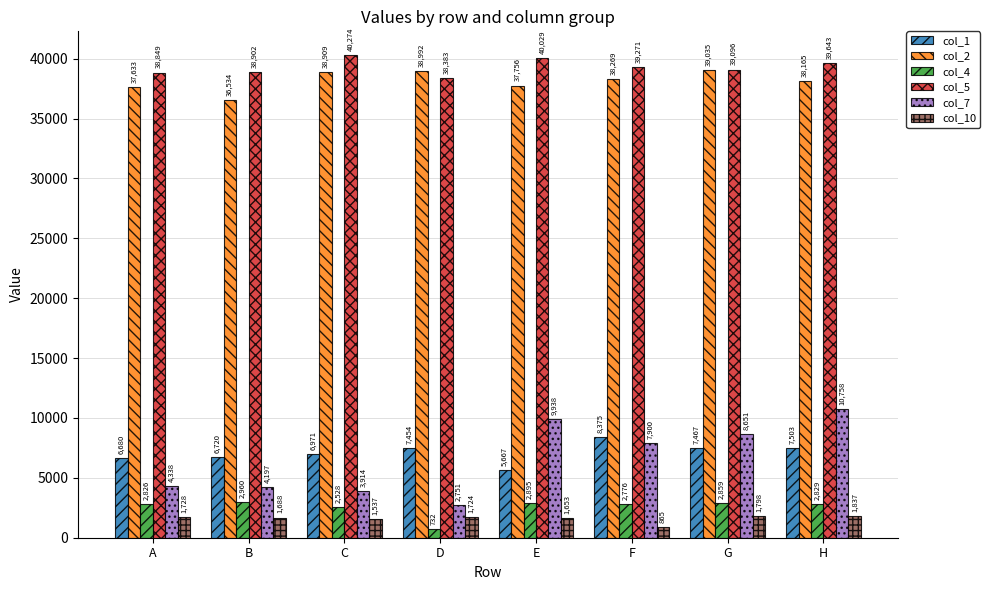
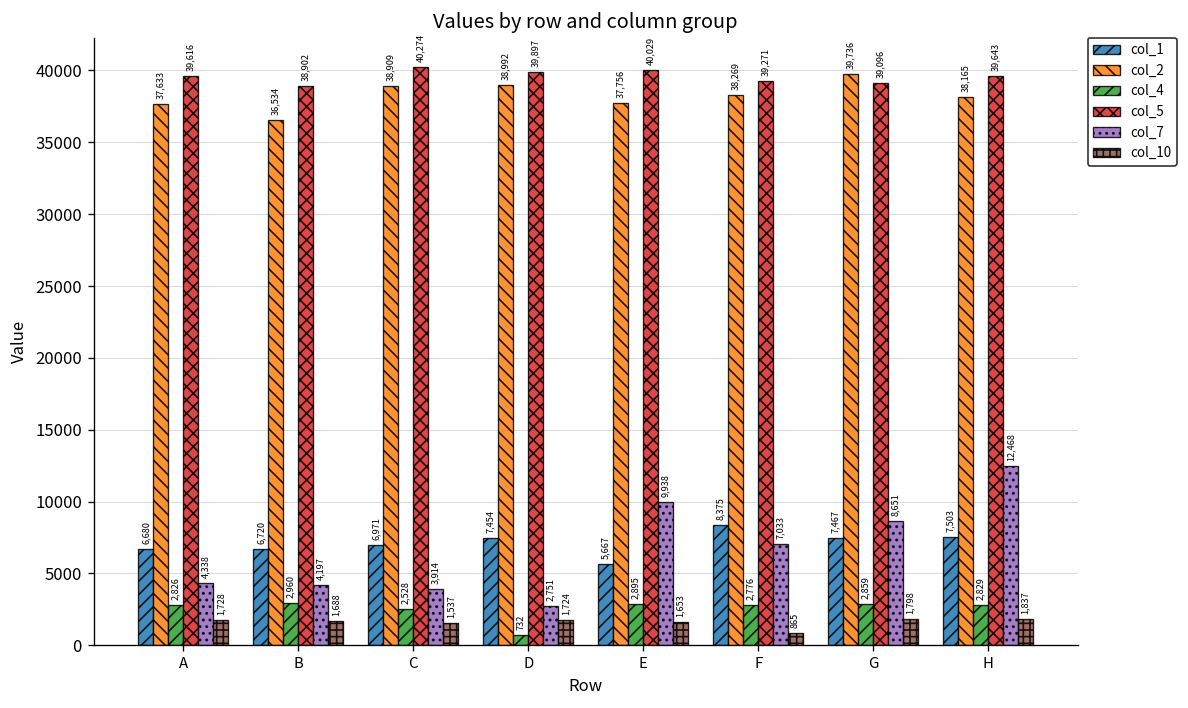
  {
    "col_1": {
      "A": "6,680",
      "B": "6,720",
      "C": "6,971",
      "D": "7,454",
      "E": "5,667",
      "F": "8,375",
      "G": "7,467",
      "H": "7,503"
    },
    "col_2": {
      "A": "37,633",
      "B": "36,534",
      "C": "38,909",
      "D": "38,992",
      "E": "37,756",
      "F": "38,269",
-     "G": "39,035",
+     "G": "39,736",
      "H": "38,165"
    },
    "col_4": {
      "A": "2,826",
      "B": "2,960",
      "C": "2,528",
      "D": "732",
      "E": "2,895",
      "F": "2,776",
      "G": "2,859",
      "H": "2,829"
    },
    "col_5": {
-     "A": "38,849",
+     "A": "39,616",
      "B": "38,902",
      "C": "40,274",
-     "D": "38,383",
+     "D": "39,897",
      "E": "40,029",
      "F": "39,271",
      "G": "39,096",
      "H": "39,643"
    },
    "col_7": {
      "A": "4,338",
      "B": "4,197",
      "C": "3,914",
      "D": "2,751",
      "E": "9,938",
-     "F": "7,900",
+     "F": "7,033",
      "G": "8,651",
-     "H": "10,758"
+     "H": "12,468"
    },
    "col_10": {
      "A": "1,728",
      "B": "1,688",
      "C": "1,537",
      "D": "1,724",
      "E": "1,653",
      "F": "865",
      "G": "1,798",
      "H": "1,837"
    }
  }
